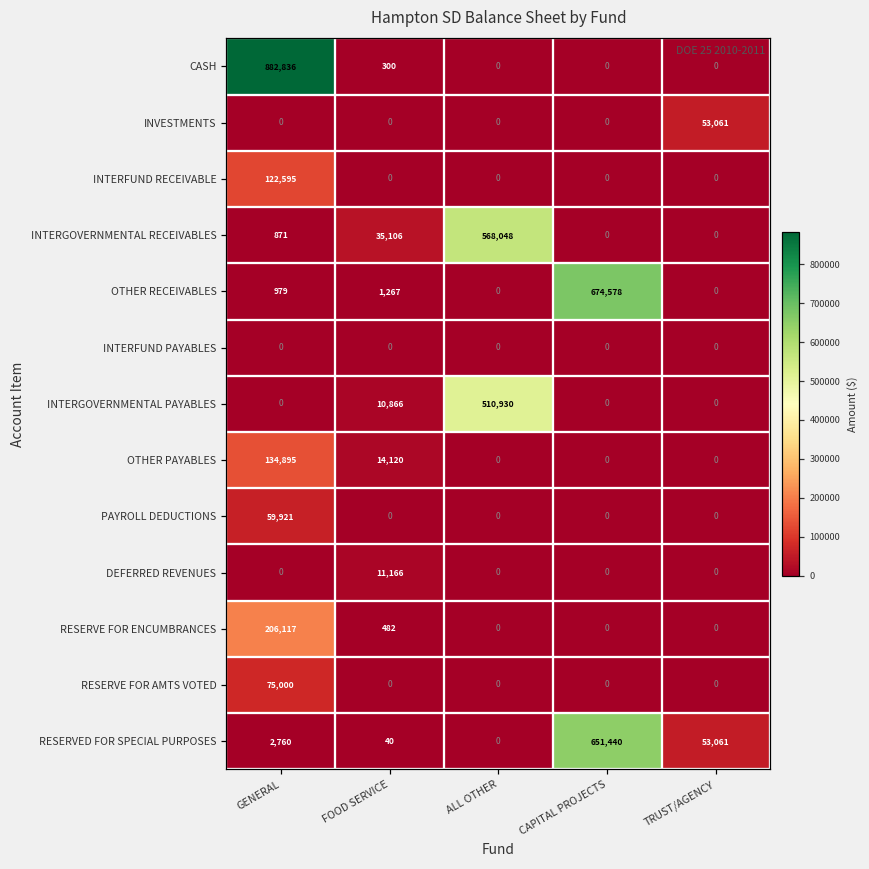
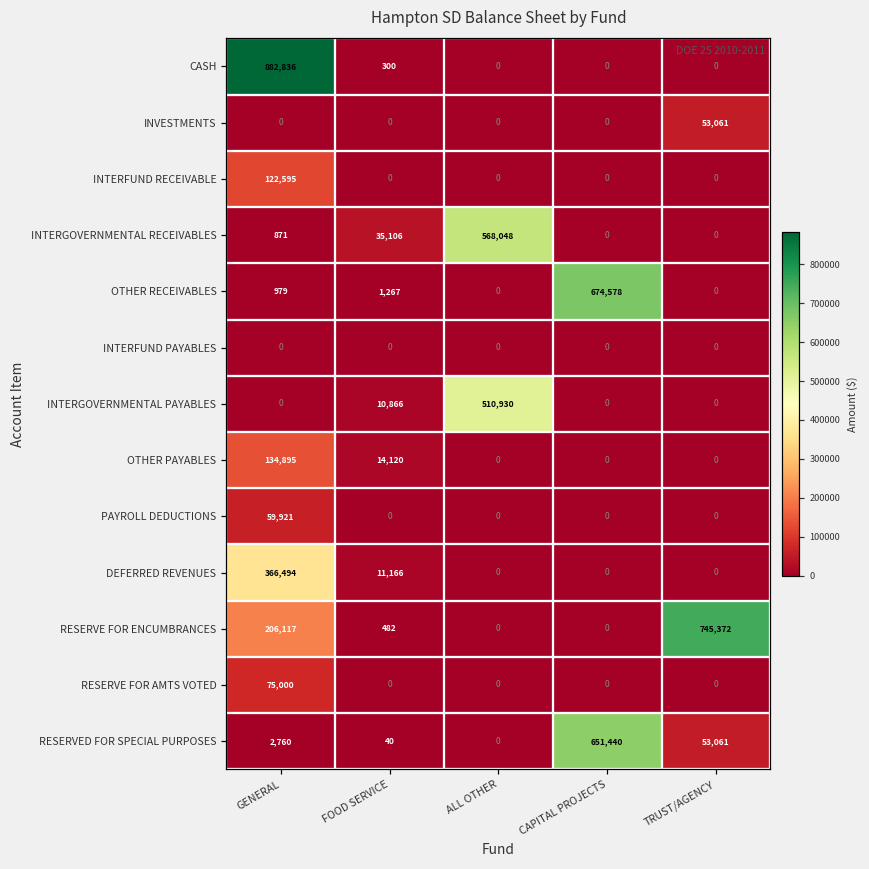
  {
    "CASH": {
      "GENERAL": "882,836",
      "FOOD SERVICE": "300",
      "ALL OTHER": "0",
      "CAPITAL PROJECTS": "0"
    },
    "INVESTMENTS": {
      "GENERAL": "0",
      "FOOD SERVICE": "0",
      "ALL OTHER": "0",
      "CAPITAL PROJECTS": "0",
      "TRUST/AGENCY": "53,061"
    },
    "INTERFUND RECEIVABLE": {
      "GENERAL": "122,595",
      "FOOD SERVICE": "0",
      "ALL OTHER": "0",
      "CAPITAL PROJECTS": "0",
      "TRUST/AGENCY": "0"
    },
    "INTERGOVERNMENTAL RECEIVABLES": {
      "GENERAL": "871",
      "FOOD SERVICE": "35,106",
      "ALL OTHER": "568,048",
      "CAPITAL PROJECTS": "0",
      "TRUST/AGENCY": "0"
    },
    "OTHER RECEIVABLES": {
      "GENERAL": "979",
      "FOOD SERVICE": "1,267",
      "ALL OTHER": "0",
      "CAPITAL PROJECTS": "674,578",
      "TRUST/AGENCY": "0"
    },
    "INTERFUND PAYABLES": {
      "GENERAL": "0",
      "FOOD SERVICE": "0",
      "ALL OTHER": "0",
      "CAPITAL PROJECTS": "0",
      "TRUST/AGENCY": "0"
    },
    "INTERGOVERNMENTAL PAYABLES": {
      "GENERAL": "0",
      "FOOD SERVICE": "10,866",
      "ALL OTHER": "510,930",
      "CAPITAL PROJECTS": "0",
      "TRUST/AGENCY": "0"
    },
    "OTHER PAYABLES": {
      "GENERAL": "134,895",
      "FOOD SERVICE": "14,120",
      "ALL OTHER": "0",
      "CAPITAL PROJECTS": "0",
      "TRUST/AGENCY": "0"
    },
    "PAYROLL DEDUCTIONS": {
      "GENERAL": "59,921",
      "FOOD SERVICE": "0",
      "ALL OTHER": "0",
      "CAPITAL PROJECTS": "0",
      "TRUST/AGENCY": "0"
    },
    "DEFERRED REVENUES": {
-     "GENERAL": "0",
+     "GENERAL": "366,494",
      "FOOD SERVICE": "11,166",
      "ALL OTHER": "0",
      "CAPITAL PROJECTS": "0",
      "TRUST/AGENCY": "0"
    },
    "RESERVE FOR ENCUMBRANCES": {
      "GENERAL": "206,117",
      "FOOD SERVICE": "482",
      "ALL OTHER": "0",
      "CAPITAL PROJECTS": "0",
-     "TRUST/AGENCY": "0"
+     "TRUST/AGENCY": "745,372"
    },
    "RESERVE FOR AMTS VOTED": {
      "GENERAL": "75,000",
      "FOOD SERVICE": "0",
      "ALL OTHER": "0",
      "CAPITAL PROJECTS": "0",
      "TRUST/AGENCY": "0"
    },
    "RESERVED FOR SPECIAL PURPOSES": {
      "GENERAL": "2,760",
      "FOOD SERVICE": "40",
      "ALL OTHER": "0",
      "CAPITAL PROJECTS": "651,440",
      "TRUST/AGENCY": "53,061"
    }
  }
